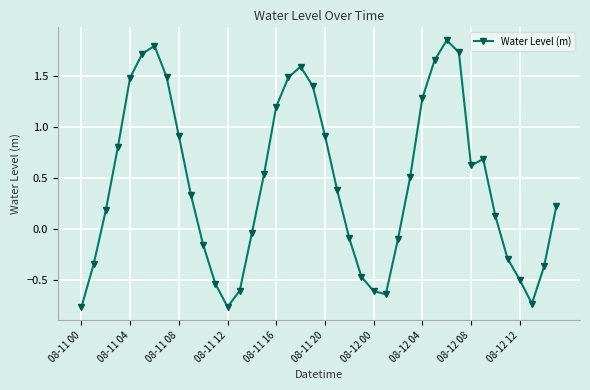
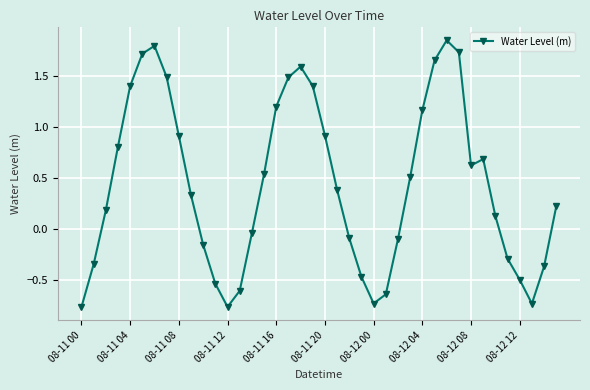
  {
    "08-11 00": -0.77,
-   "08-11 04": 1.49,
+   "08-11 04": 1.40,
    "08-11 08": 0.91,
    "08-11 12": -0.77,
    "08-11 16": 1.20,
    "08-11 20": 0.92,
-   "08-12 00": -0.61,
-   "08-12 04": 1.28,
+   "08-12 00": -0.73,
+   "08-12 04": 1.17,
    "08-12 08": 0.62,
    "08-12 12": -0.50
  }
